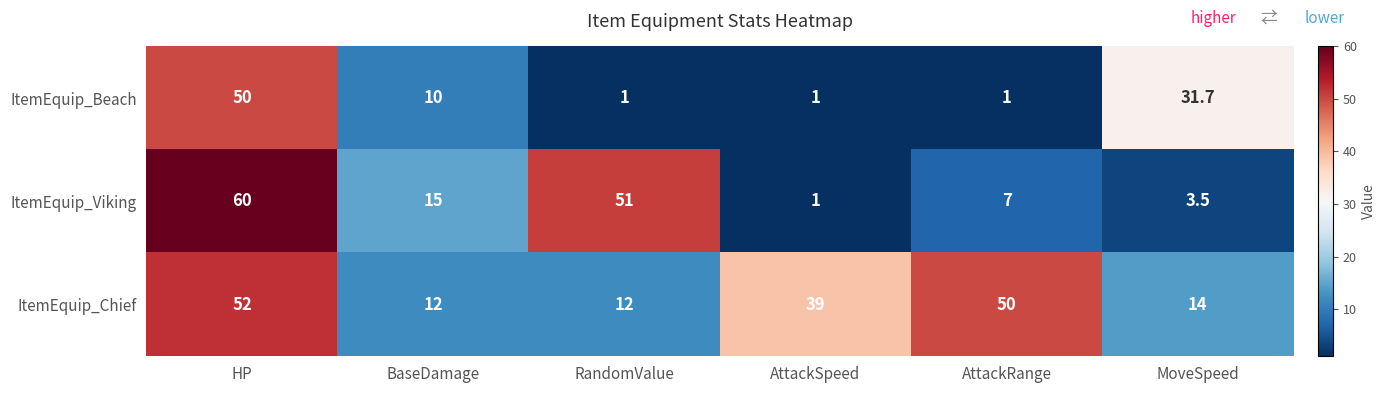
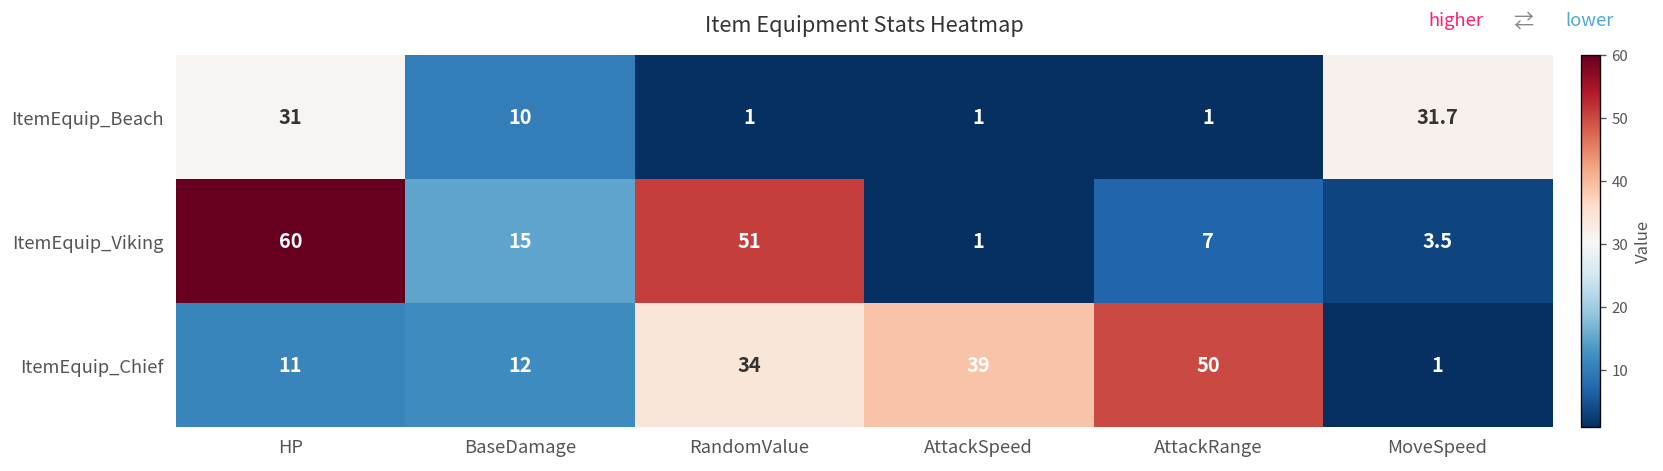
  {
    "ItemEquip_Beach": {
-     "HP": 50,
+     "HP": 31,
      "BaseDamage": 10,
      "RandomValue": 1,
      "AttackSpeed": 1,
      "AttackRange": 1,
      "MoveSpeed": 31.7
    },
    "ItemEquip_Viking": {
      "HP": 60,
      "BaseDamage": 15,
      "RandomValue": 51,
      "AttackSpeed": 1,
      "AttackRange": 7,
      "MoveSpeed": 3.5
    },
    "ItemEquip_Chief": {
-     "HP": 52,
+     "HP": 11,
      "BaseDamage": 12,
-     "RandomValue": 12,
+     "RandomValue": 34,
      "AttackSpeed": 39,
      "AttackRange": 50,
-     "MoveSpeed": 14
+     "MoveSpeed": 1
    }
  }
